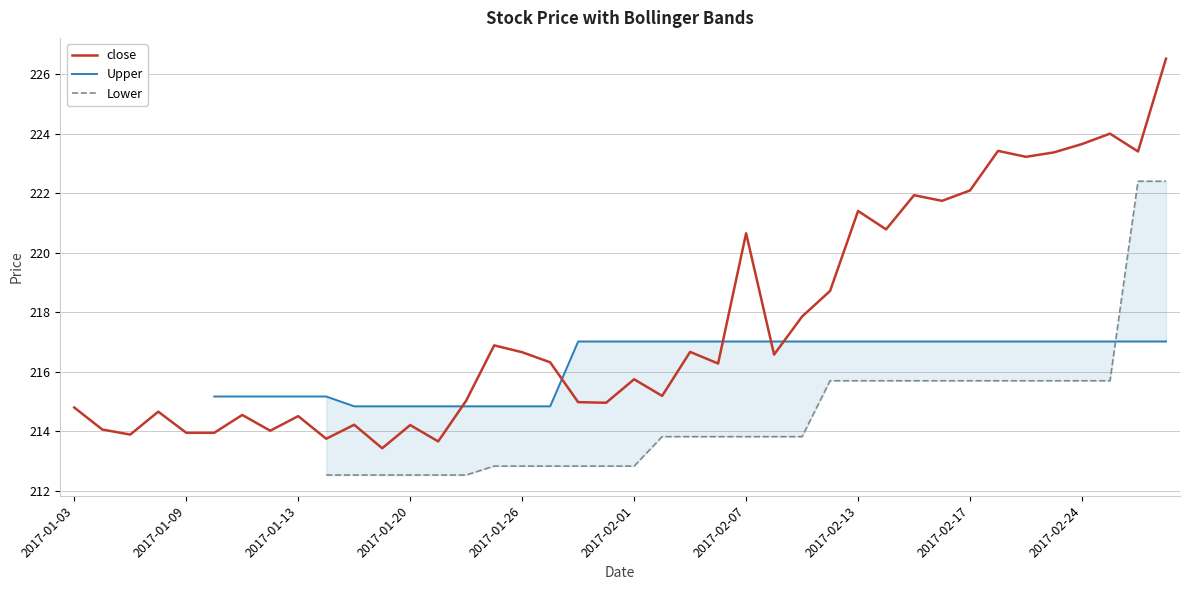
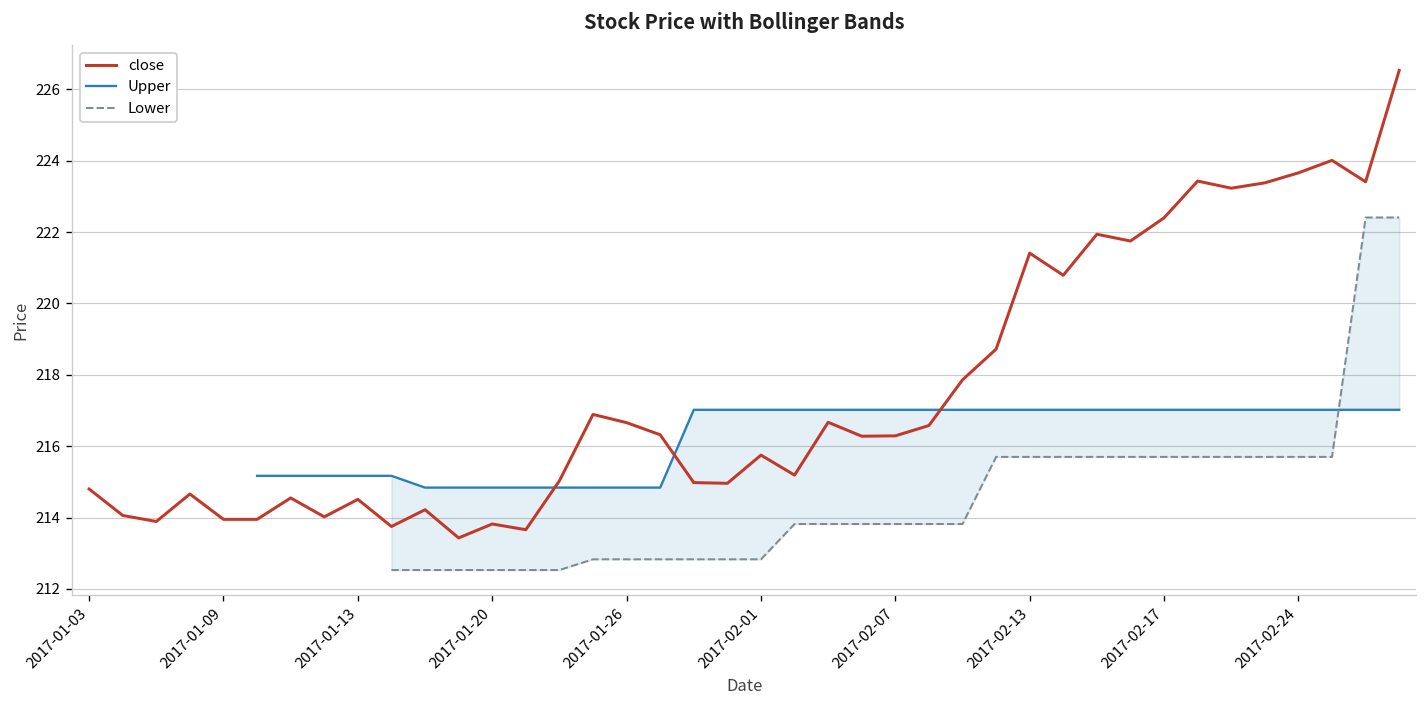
  {
    "close": {
      "2017-01-03": 214.8,
      "2017-01-09": 214.0,
      "2017-01-13": 214.5,
-     "2017-01-20": 214.2,
+     "2017-01-20": 213.8,
      "2017-01-26": 216.7,
      "2017-02-01": 215.8,
-     "2017-02-07": 220.7,
+     "2017-02-07": 216.3,
      "2017-02-13": 221.4,
-     "2017-02-17": 222.1,
+     "2017-02-17": 222.4,
      "2017-02-24": 223.7
    },
    "Lower": {
      "2017-01-20": 212.5,
      "2017-01-26": 212.8,
      "2017-02-01": 212.8,
      "2017-02-07": 213.8,
      "2017-02-13": 215.7,
      "2017-02-17": 215.7,
      "2017-02-24": 215.7
    }
  }
